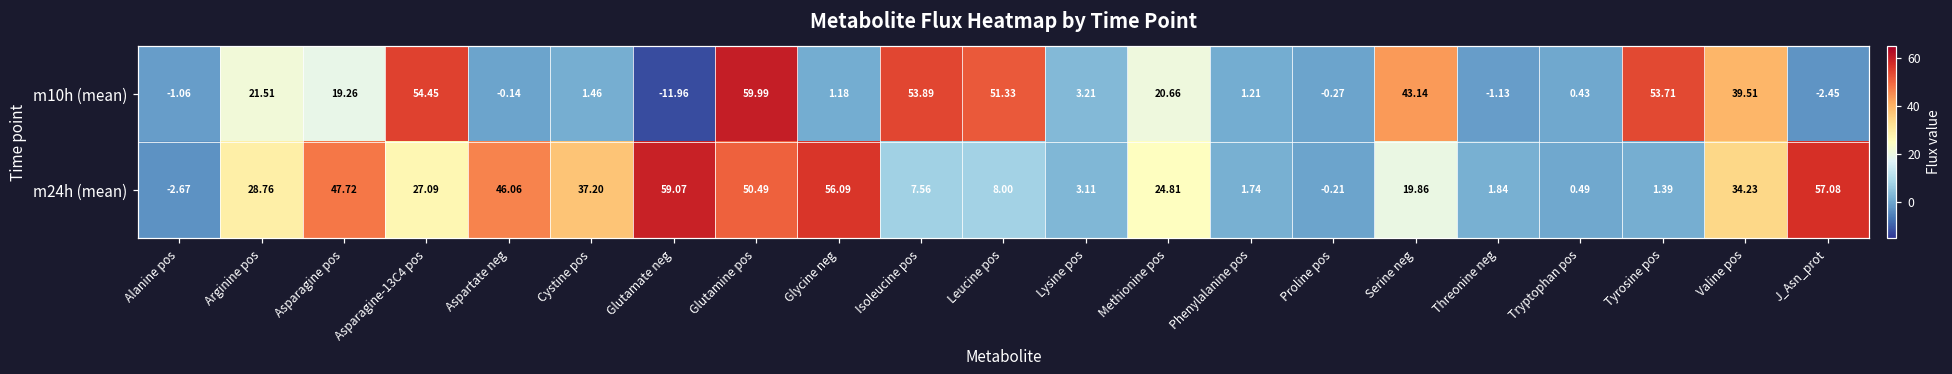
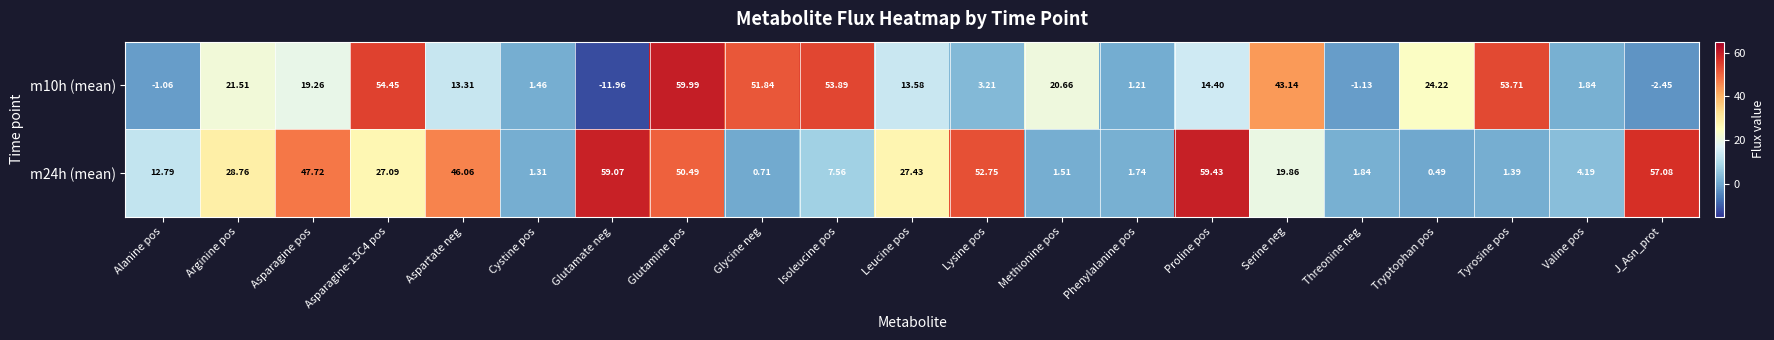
  {
    "m10h (mean)": {
      "Alanine pos": -1.06,
      "Arginine pos": 21.51,
      "Asparagine pos": 19.26,
      "Asparagine-13C4 pos": 54.45,
-     "Aspartate neg": -0.14,
+     "Aspartate neg": 13.31,
      "Cystine pos": 1.46,
      "Glutamate neg": -11.96,
      "Glutamine pos": 59.99,
-     "Glycine neg": 1.18,
+     "Glycine neg": 51.84,
      "Isoleucine pos": 53.89,
-     "Leucine pos": 51.33,
+     "Leucine pos": 13.58,
      "Lysine pos": 3.21,
      "Methionine pos": 20.66,
      "Phenylalanine pos": 1.21,
-     "Proline pos": -0.27,
+     "Proline pos": 14.40,
      "Serine neg": 43.14,
      "Threonine neg": -1.13,
-     "Tryptophan pos": 0.43,
+     "Tryptophan pos": 24.22,
      "Tyrosine pos": 53.71,
-     "Valine pos": 39.51,
+     "Valine pos": 1.84,
      "J_Asn_prot": -2.45
    },
    "m24h (mean)": {
-     "Alanine pos": -2.67,
+     "Alanine pos": 12.79,
      "Arginine pos": 28.76,
      "Asparagine pos": 47.72,
      "Asparagine-13C4 pos": 27.09,
      "Aspartate neg": 46.06,
-     "Cystine pos": 37.20,
+     "Cystine pos": 1.31,
      "Glutamate neg": 59.07,
      "Glutamine pos": 50.49,
-     "Glycine neg": 56.09,
+     "Glycine neg": 0.71,
      "Isoleucine pos": 7.56,
-     "Leucine pos": 8.00,
-     "Lysine pos": 3.11,
-     "Methionine pos": 24.81,
+     "Leucine pos": 27.43,
+     "Lysine pos": 52.75,
+     "Methionine pos": 1.51,
      "Phenylalanine pos": 1.74,
-     "Proline pos": -0.21,
+     "Proline pos": 59.43,
      "Serine neg": 19.86,
      "Threonine neg": 1.84,
      "Tryptophan pos": 0.49,
      "Tyrosine pos": 1.39,
-     "Valine pos": 34.23,
+     "Valine pos": 4.19,
      "J_Asn_prot": 57.08
    }
  }
